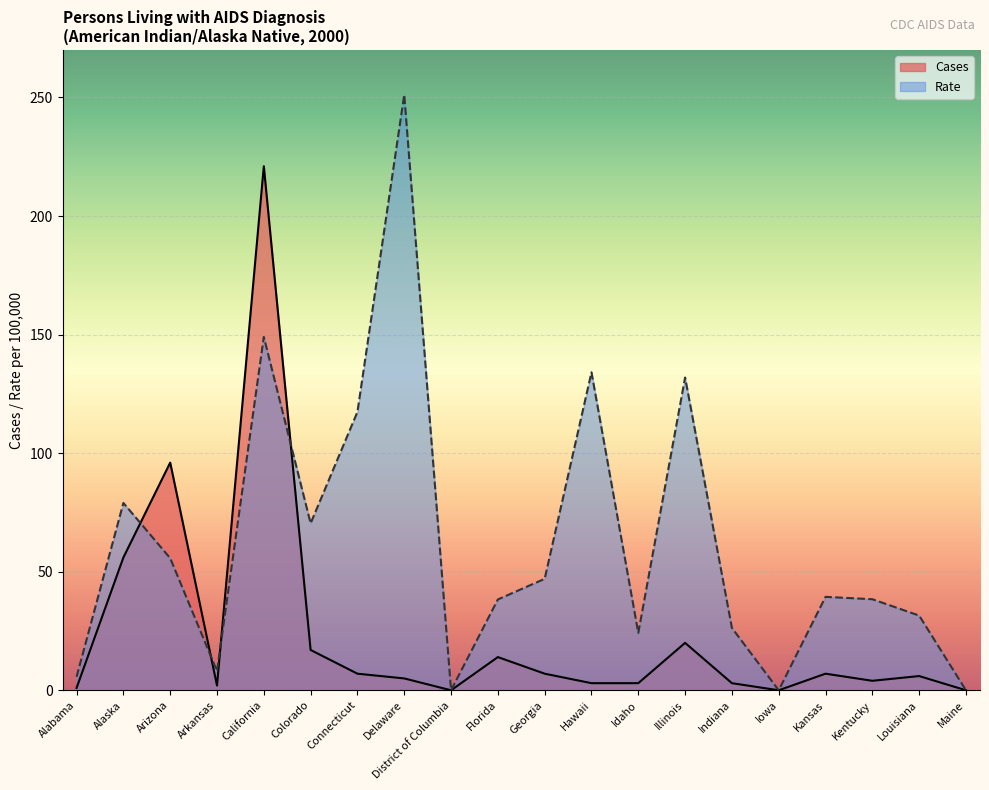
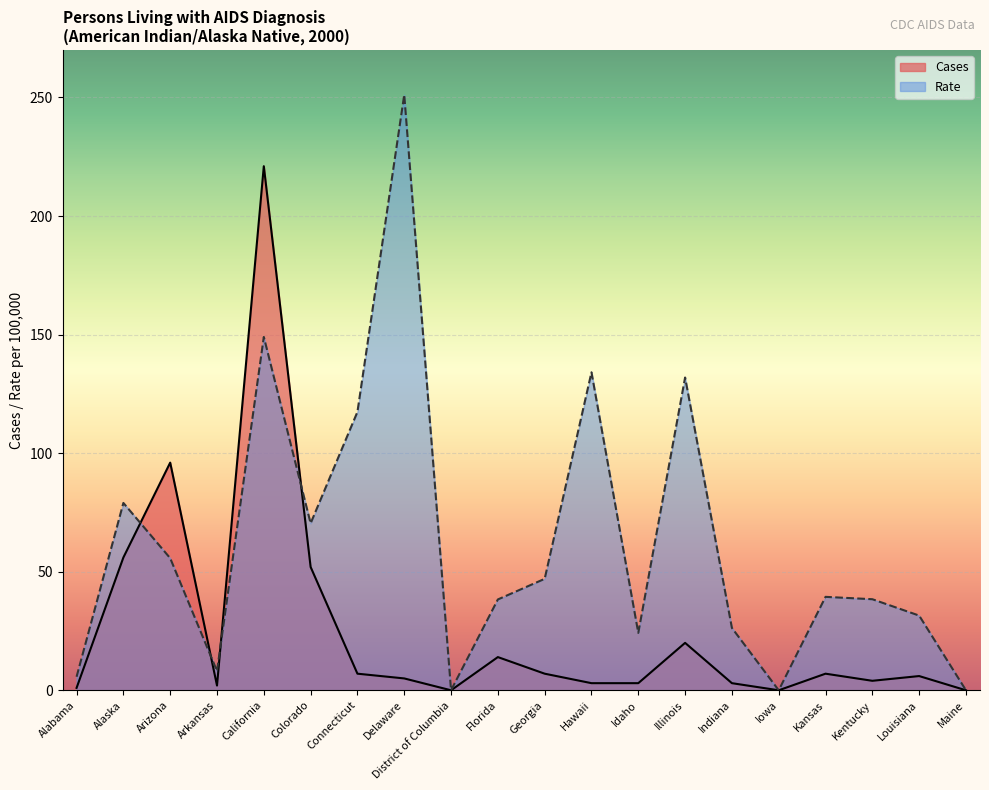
  {
    "Cases": {
      "Alabama": 1,
      "Alaska": 56,
      "Arizona": 96,
      "Arkansas": 2,
      "California": 221,
-     "Colorado": 17,
+     "Colorado": 52,
      "Connecticut": 7,
      "Delaware": 5,
      "Florida": 14,
      "Georgia": 7,
      "Hawaii": 3,
      "Idaho": 3,
      "Illinois": 20,
      "Indiana": 3,
      "Kansas": 7,
      "Kentucky": 4,
      "Louisiana": 6
    },
    "Rate": {
      "Alabama": 6,
      "Alaska": 79,
      "Arizona": 56,
      "Arkansas": 8,
      "California": 149,
      "Colorado": 70,
      "Connecticut": 117,
      "Delaware": 251,
      "Florida": 38,
      "Georgia": 47,
      "Hawaii": 134,
      "Idaho": 24,
      "Illinois": 132,
      "Indiana": 26,
      "Kansas": 39,
      "Kentucky": 38,
      "Louisiana": 32
    }
  }
